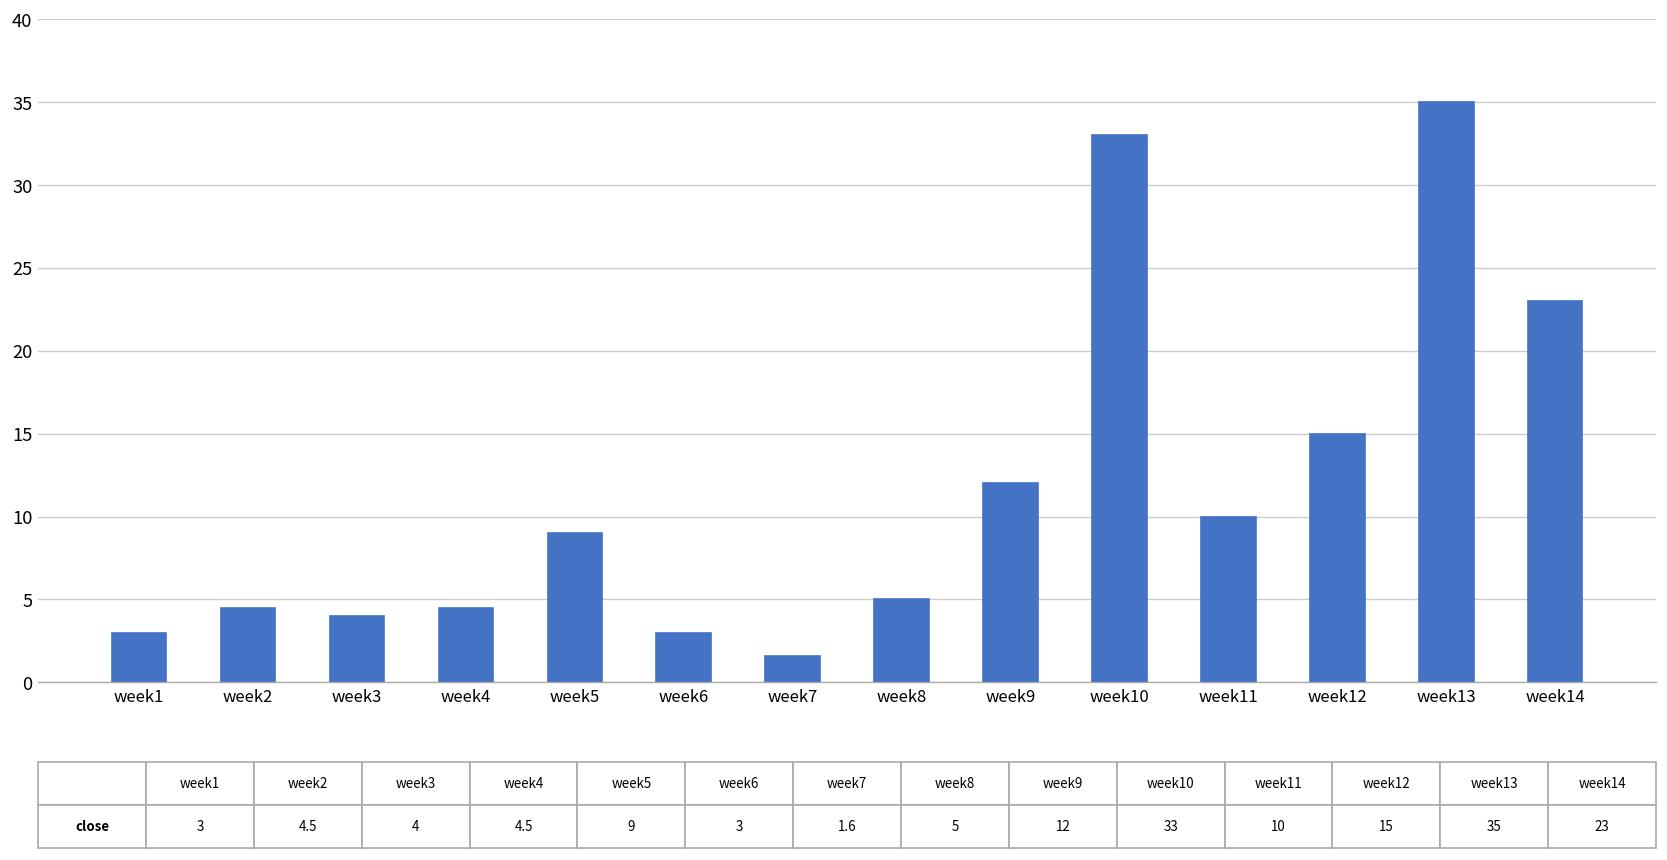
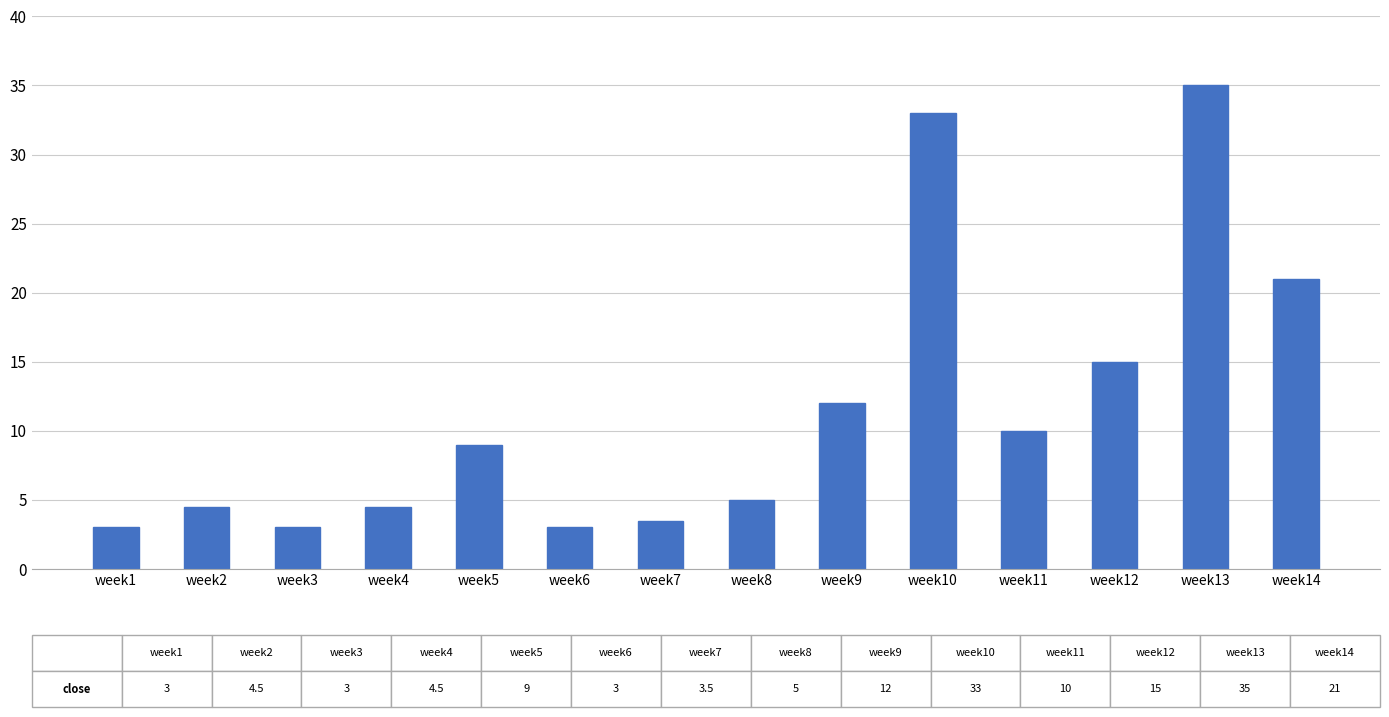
  {
-   "week3": 4,
-   "week7": 1.6,
-   "week14": 23
+   "week3": 3,
+   "week7": 3.5,
+   "week14": 21
  }
